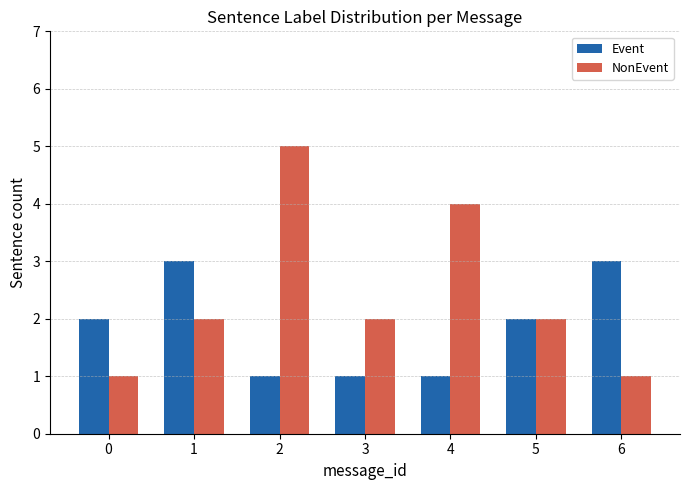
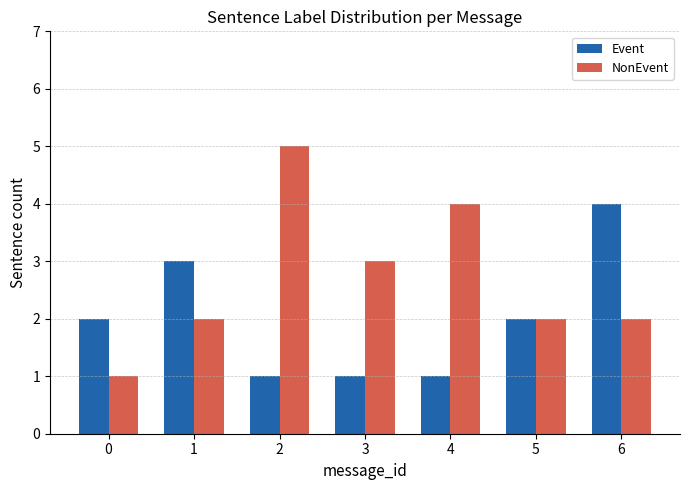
  {
    "Event": {
      "0": 2,
      "1": 3,
      "2": 1,
      "3": 1,
      "4": 1,
      "5": 2,
-     "6": 3
+     "6": 4
    },
    "NonEvent": {
      "0": 1,
      "1": 2,
      "2": 5,
-     "3": 2,
+     "3": 3,
      "4": 4,
      "5": 2,
-     "6": 1
+     "6": 2
    }
  }
